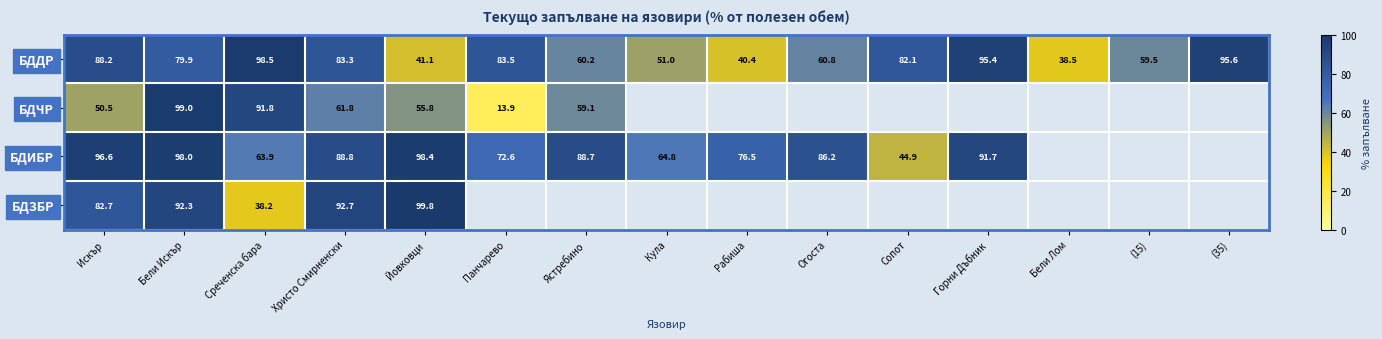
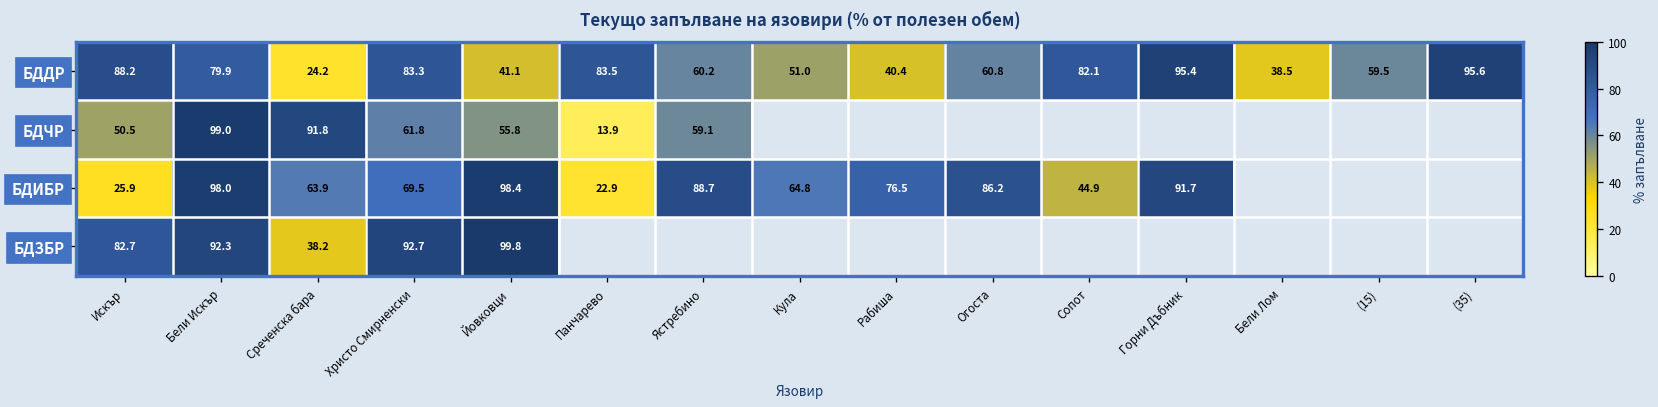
  {
    "БДДР": {
      "Искър": 88.2,
      "Бели Искър": 79.9,
-     "Среченска бара": 98.5,
+     "Среченска бара": 24.2,
      "Христо Смирненски": 83.3,
      "Йовковци": 41.1,
      "Панчарево": 83.5,
      "Ястребино": 60.2,
      "Кула": 51.0,
      "Рабиша": 40.4,
      "Огоста": 60.8,
      "Сопот": 82.1,
      "Горни Дъбник": 95.4,
      "Бели Лом": 38.5,
      "(15)": 59.5,
      "(35)": 95.6
    },
    "БДЧР": {
      "Искър": 50.5,
      "Бели Искър": 99.0,
      "Среченска бара": 91.8,
      "Христо Смирненски": 61.8,
      "Йовковци": 55.8,
      "Панчарево": 13.9,
      "Ястребино": 59.1
    },
    "БДИБР": {
-     "Искър": 96.6,
+     "Искър": 25.9,
      "Бели Искър": 98.0,
      "Среченска бара": 63.9,
-     "Христо Смирненски": 88.8,
+     "Христо Смирненски": 69.5,
      "Йовковци": 98.4,
-     "Панчарево": 72.6,
+     "Панчарево": 22.9,
      "Ястребино": 88.7,
      "Кула": 64.8,
      "Рабиша": 76.5,
      "Огоста": 86.2,
      "Сопот": 44.9,
      "Горни Дъбник": 91.7
    },
    "БДЗБР": {
      "Искър": 82.7,
      "Бели Искър": 92.3,
      "Среченска бара": 38.2,
      "Христо Смирненски": 92.7,
      "Йовковци": 99.8
    }
  }
